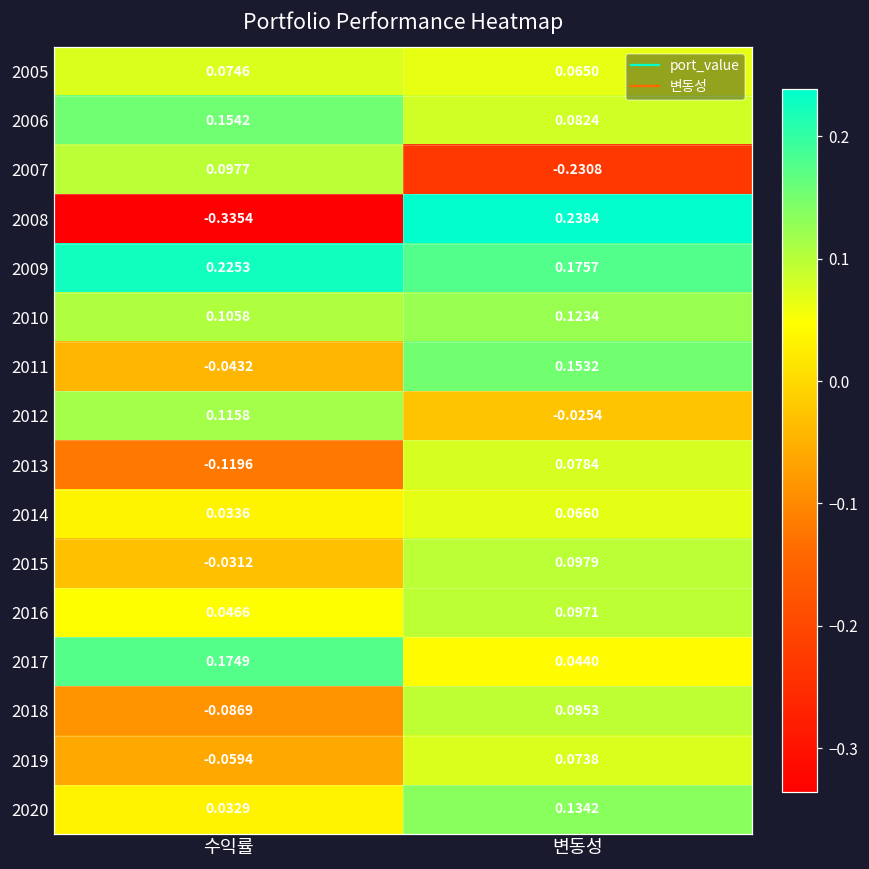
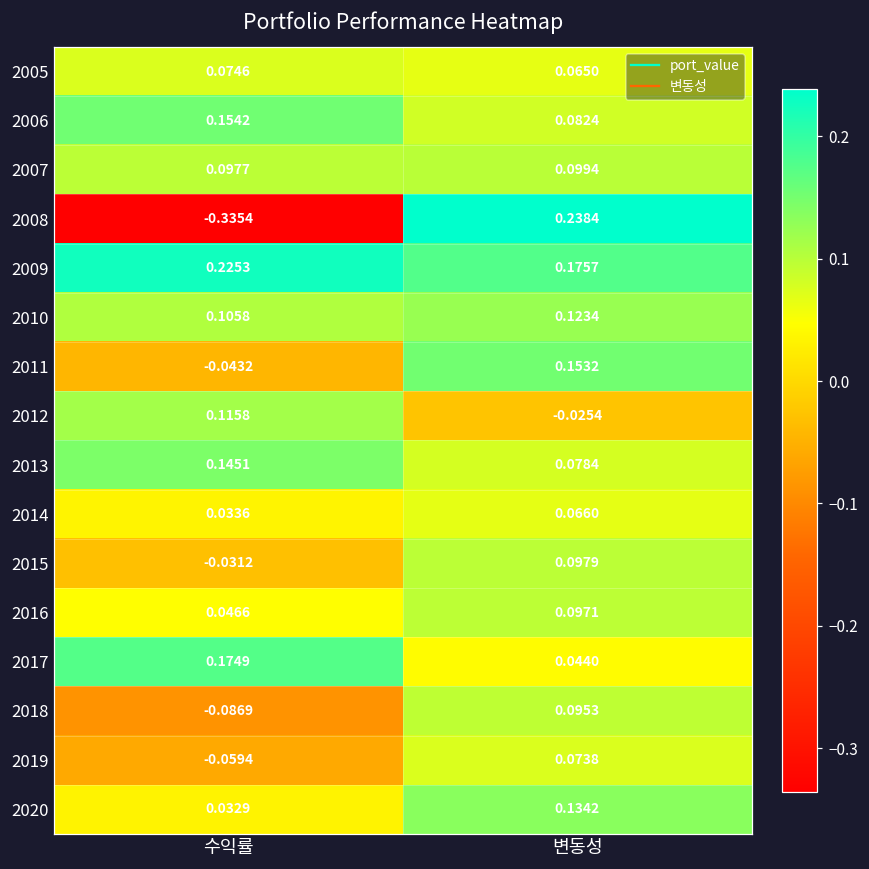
  {
    "2005": {
      "수익률": 0.0746,
      "변동성": 0.0650
    },
    "2006": {
      "수익률": 0.1542,
      "변동성": 0.0824
    },
    "2007": {
      "수익률": 0.0977,
-     "변동성": -0.2308
+     "변동성": 0.0994
    },
    "2008": {
      "수익률": -0.3354,
      "변동성": 0.2384
    },
    "2009": {
      "수익률": 0.2253,
      "변동성": 0.1757
    },
    "2010": {
      "수익률": 0.1058,
      "변동성": 0.1234
    },
    "2011": {
      "수익률": -0.0432,
      "변동성": 0.1532
    },
    "2012": {
      "수익률": 0.1158,
      "변동성": -0.0254
    },
    "2013": {
-     "수익률": -0.1196,
+     "수익률": 0.1451,
      "변동성": 0.0784
    },
    "2014": {
      "수익률": 0.0336,
      "변동성": 0.0660
    },
    "2015": {
      "수익률": -0.0312,
      "변동성": 0.0979
    },
    "2016": {
      "수익률": 0.0466,
      "변동성": 0.0971
    },
    "2017": {
      "수익률": 0.1749,
      "변동성": 0.0440
    },
    "2018": {
      "수익률": -0.0869,
      "변동성": 0.0953
    },
    "2019": {
      "수익률": -0.0594,
      "변동성": 0.0738
    },
    "2020": {
      "수익률": 0.0329,
      "변동성": 0.1342
    }
  }
